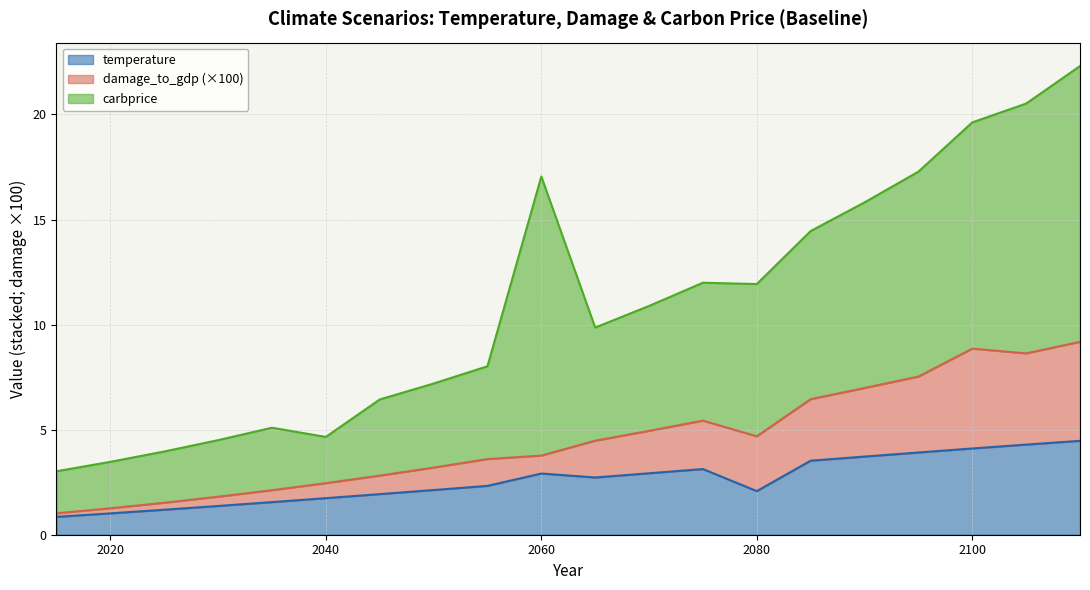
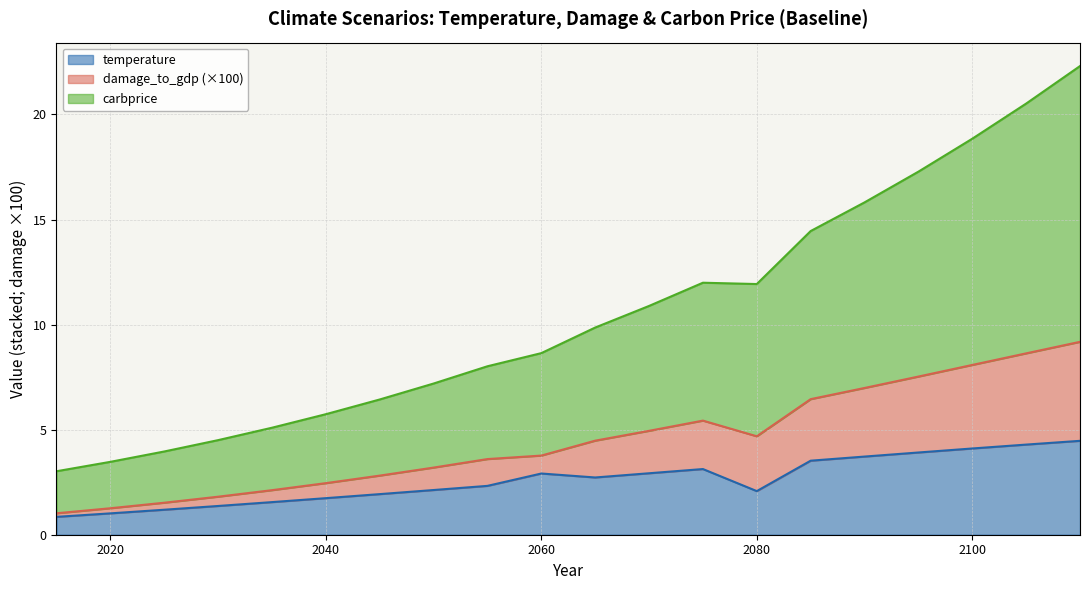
  {
    "temperature": {
      "2020": 1.0,
      "2040": 1.7,
      "2060": 2.9,
      "2080": 2.1,
      "2100": 4.1
    },
    "damage_to_gdp (×100)": {
      "2020": 0.2,
      "2040": 0.7,
      "2060": 0.9,
      "2080": 2.6,
-     "2100": 4.8
+     "2100": 4.0
    },
    "carbprice": {
      "2020": 2.2,
-     "2040": 2.2,
-     "2060": 13.3,
+     "2040": 3.3,
+     "2060": 4.9,
      "2080": 7.2,
      "2100": 10.8
    }
  }
